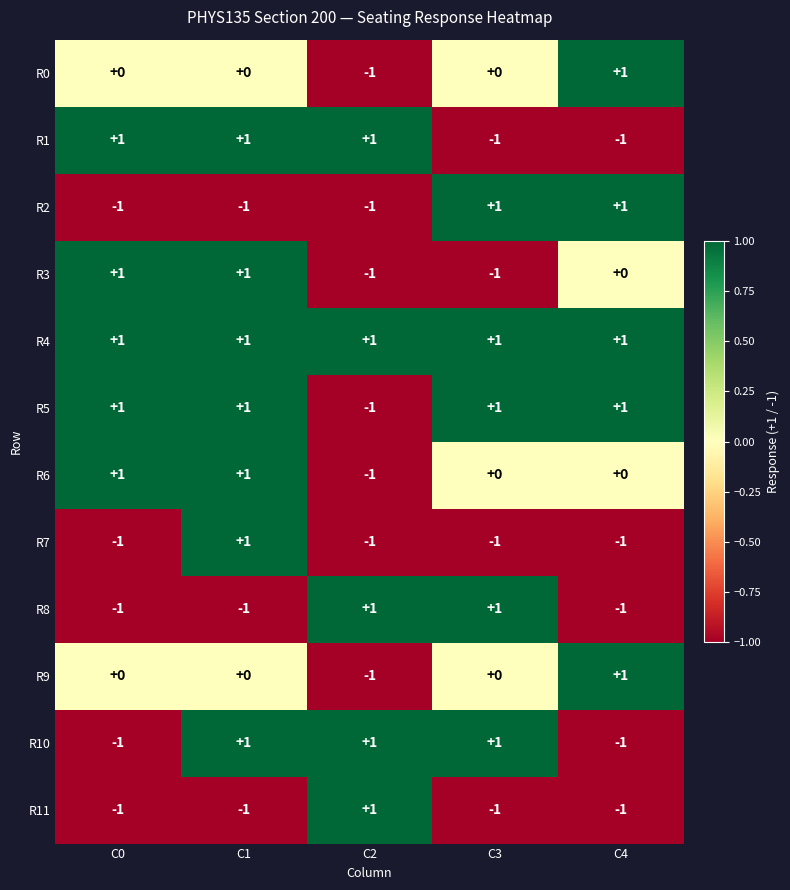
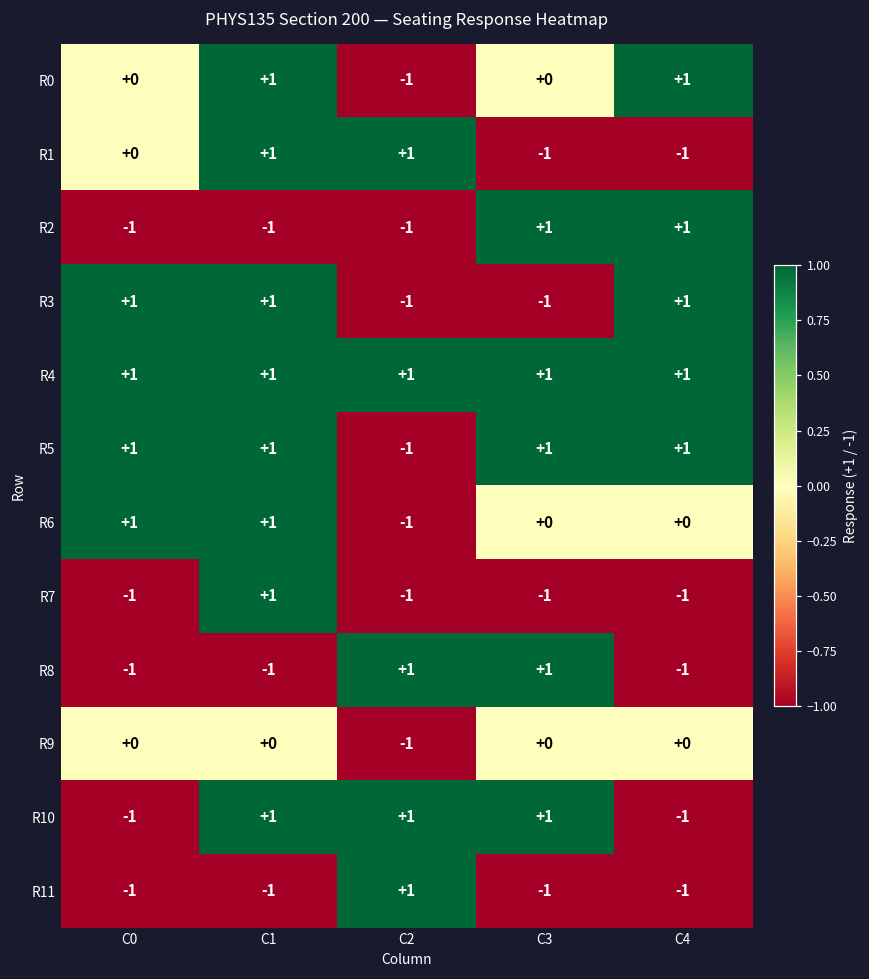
  {
    "R0": {
      "C0": "+0",
-     "C1": "+0",
+     "C1": "+1",
      "C2": "-1",
      "C3": "+0",
      "C4": "+1"
    },
    "R1": {
-     "C0": "+1",
+     "C0": "+0",
      "C1": "+1",
      "C2": "+1",
      "C3": "-1",
      "C4": "-1"
    },
    "R2": {
      "C0": "-1",
      "C1": "-1",
      "C2": "-1",
      "C3": "+1",
      "C4": "+1"
    },
    "R3": {
      "C0": "+1",
      "C1": "+1",
      "C2": "-1",
      "C3": "-1",
-     "C4": "+0"
+     "C4": "+1"
    },
    "R4": {
      "C0": "+1",
      "C1": "+1",
      "C2": "+1",
      "C3": "+1",
      "C4": "+1"
    },
    "R5": {
      "C0": "+1",
      "C1": "+1",
      "C2": "-1",
      "C3": "+1",
      "C4": "+1"
    },
    "R6": {
      "C0": "+1",
      "C1": "+1",
      "C2": "-1",
      "C3": "+0",
      "C4": "+0"
    },
    "R7": {
      "C0": "-1",
      "C1": "+1",
      "C2": "-1",
      "C3": "-1",
      "C4": "-1"
    },
    "R8": {
      "C0": "-1",
      "C1": "-1",
      "C2": "+1",
      "C3": "+1",
      "C4": "-1"
    },
    "R9": {
      "C0": "+0",
      "C1": "+0",
      "C2": "-1",
      "C3": "+0",
-     "C4": "+1"
+     "C4": "+0"
    },
    "R10": {
      "C0": "-1",
      "C1": "+1",
      "C2": "+1",
      "C3": "+1",
      "C4": "-1"
    },
    "R11": {
      "C0": "-1",
      "C1": "-1",
      "C2": "+1",
      "C3": "-1",
      "C4": "-1"
    }
  }
